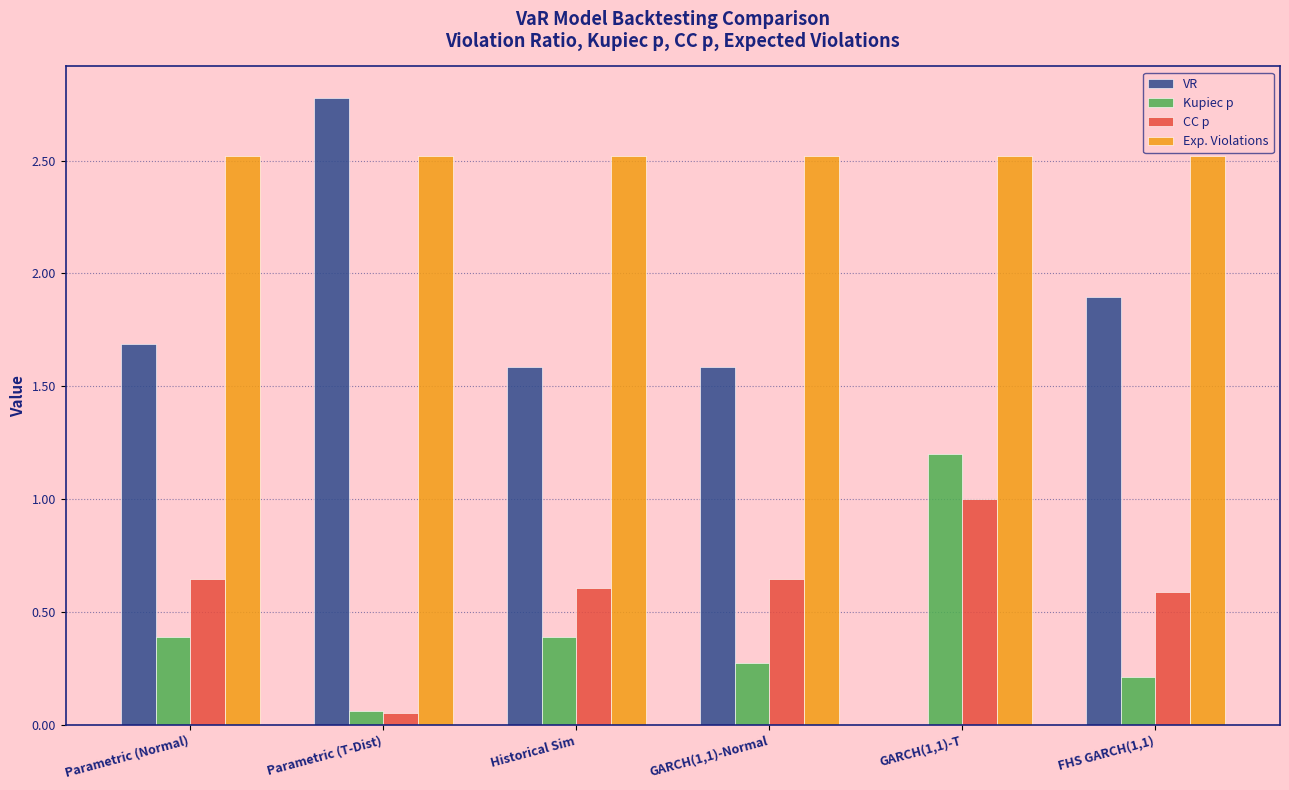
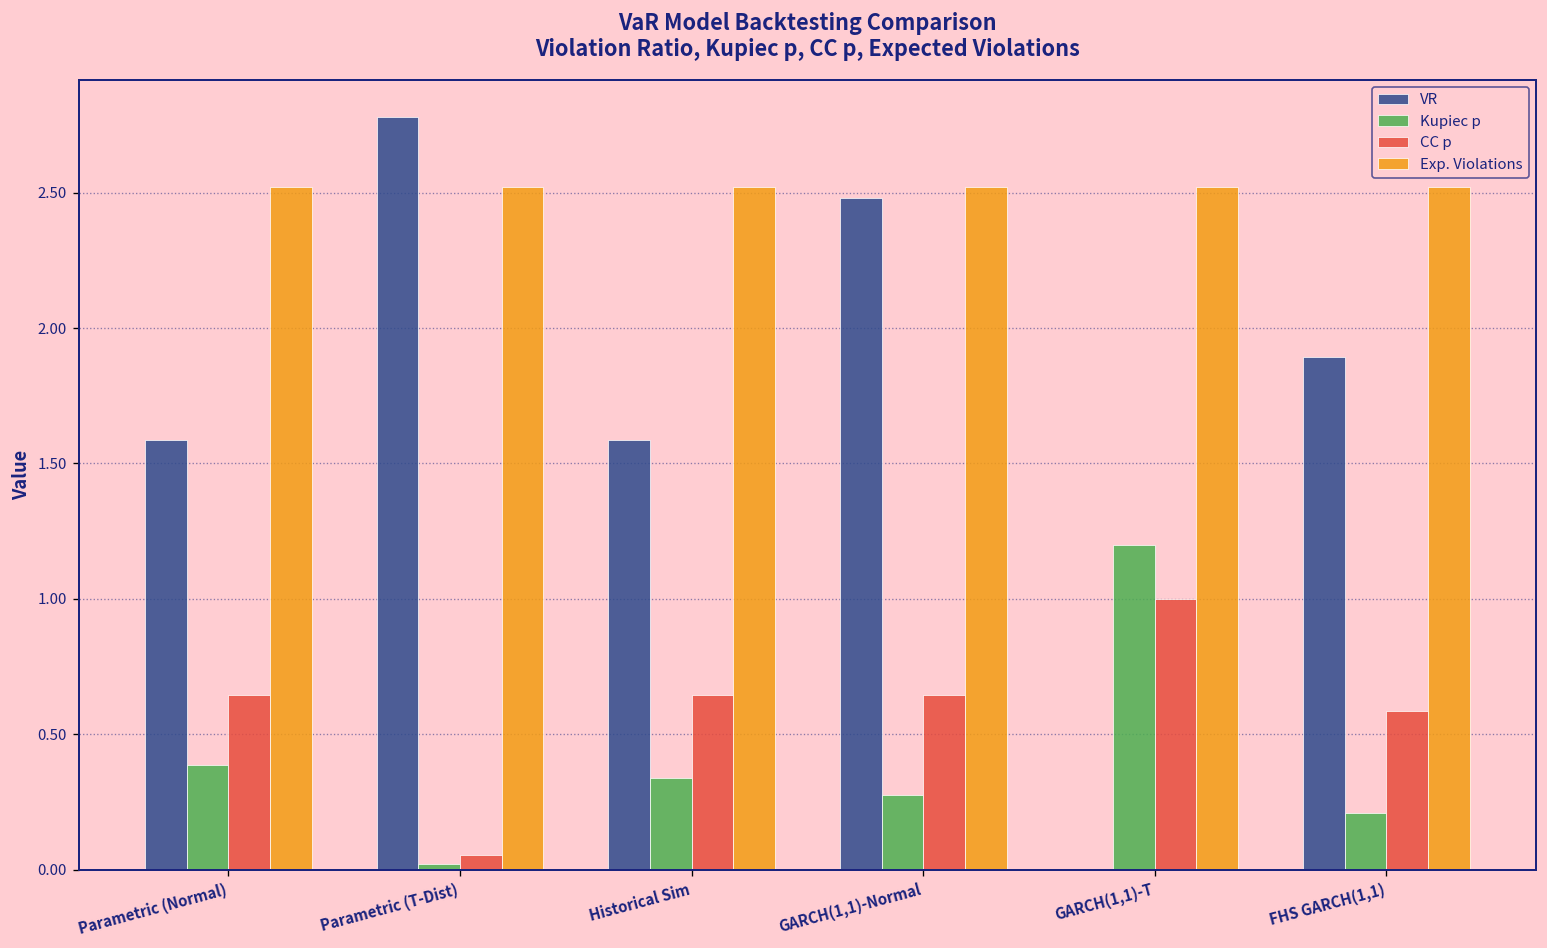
  {
    "VR": {
-     "Parametric (Normal)": 1.69,
+     "Parametric (Normal)": 1.59,
      "Parametric (T-Dist)": 2.78,
      "Historical Sim": 1.59,
-     "GARCH(1,1)-Normal": 1.59,
+     "GARCH(1,1)-Normal": 2.48,
      "GARCH(1,1)-T": 0.00,
      "FHS GARCH(1,1)": 1.89
    },
    "Kupiec p": {
      "Parametric (Normal)": 0.39,
-     "Parametric (T-Dist)": 0.06,
-     "Historical Sim": 0.39,
+     "Parametric (T-Dist)": 0.02,
+     "Historical Sim": 0.34,
      "GARCH(1,1)-Normal": 0.28,
      "GARCH(1,1)-T": 1.20,
      "FHS GARCH(1,1)": 0.21
    },
    "CC p": {
      "Parametric (Normal)": 0.65,
      "Parametric (T-Dist)": 0.05,
-     "Historical Sim": 0.60,
+     "Historical Sim": 0.65,
      "GARCH(1,1)-Normal": 0.65,
      "GARCH(1,1)-T": 1.00,
      "FHS GARCH(1,1)": 0.59
    },
    "Exp. Violations": {
      "Parametric (Normal)": 2.52,
      "Parametric (T-Dist)": 2.52,
      "Historical Sim": 2.52,
      "GARCH(1,1)-Normal": 2.52,
      "GARCH(1,1)-T": 2.52,
      "FHS GARCH(1,1)": 2.52
    }
  }
